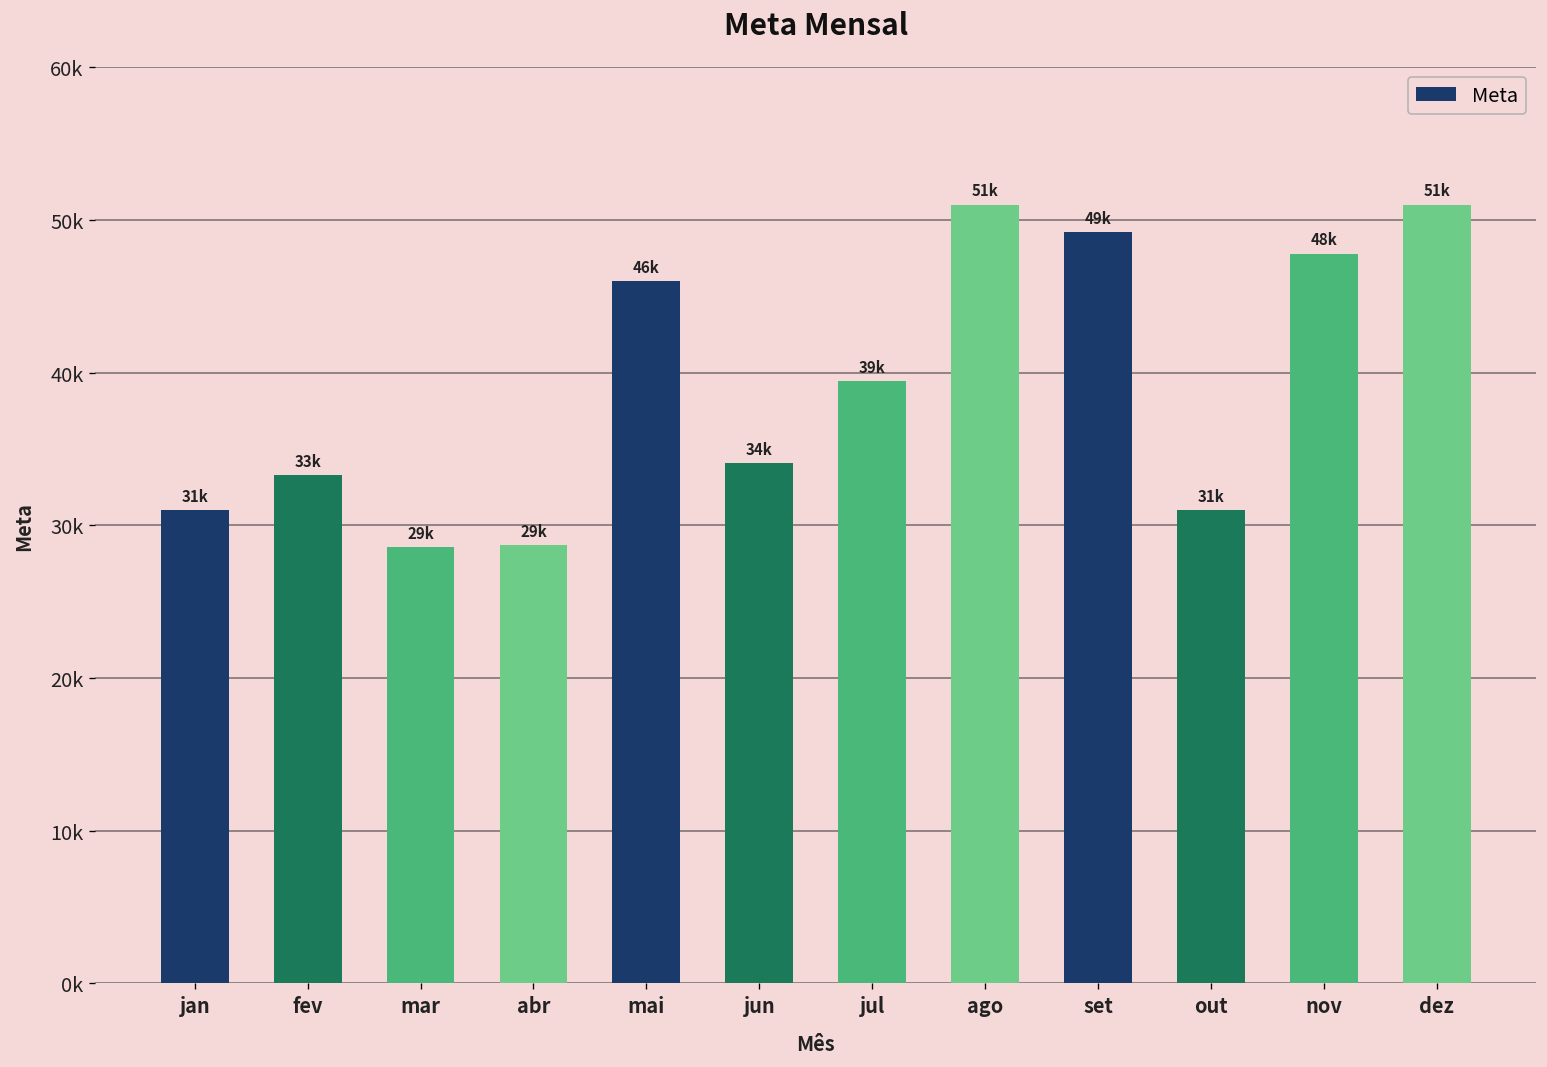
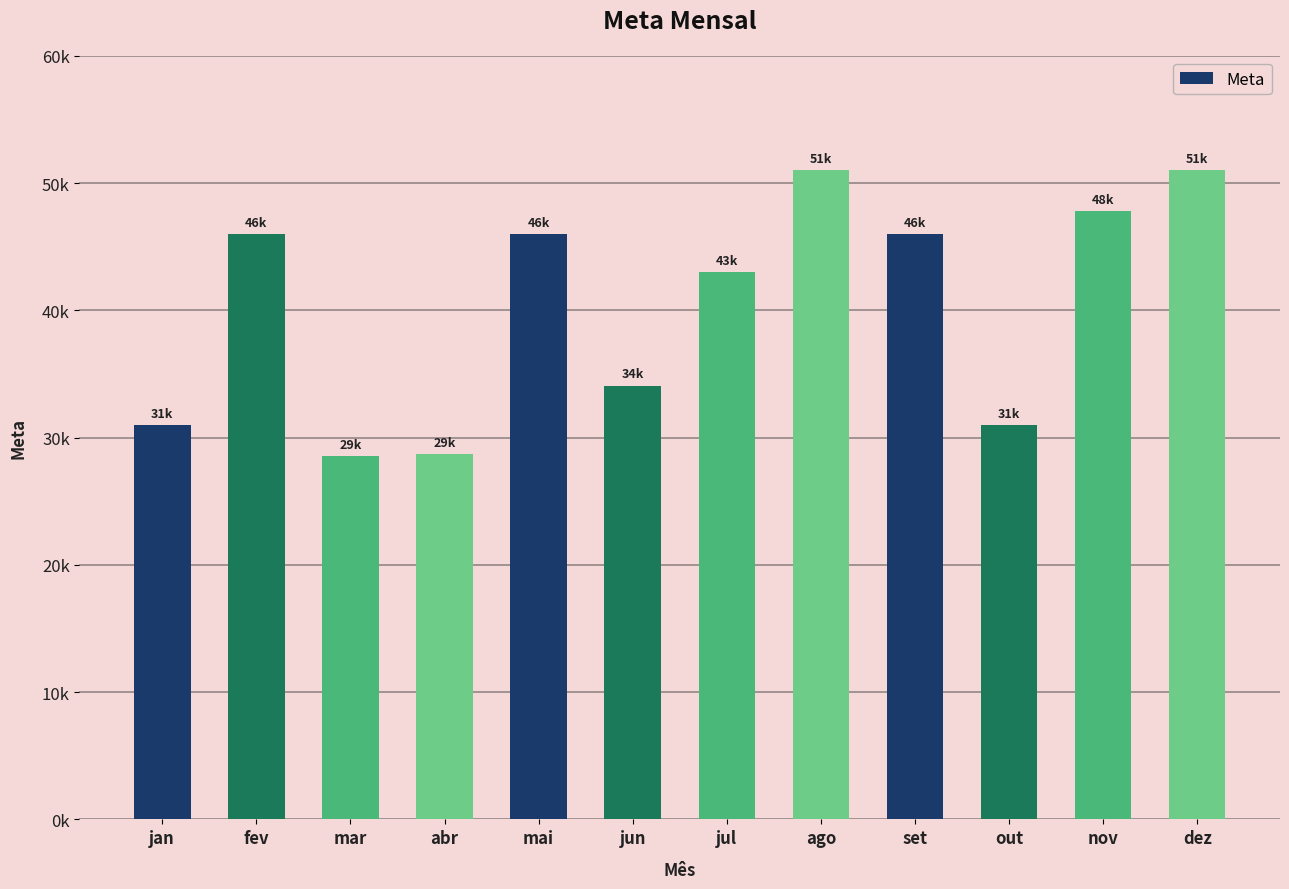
  {
    "jan": "31k",
-   "fev": "33k",
+   "fev": "46k",
    "mar": "29k",
    "abr": "29k",
    "mai": "46k",
    "jun": "34k",
-   "jul": "39k",
+   "jul": "43k",
    "ago": "51k",
-   "set": "49k",
+   "set": "46k",
    "out": "31k",
    "nov": "48k",
    "dez": "51k"
  }
